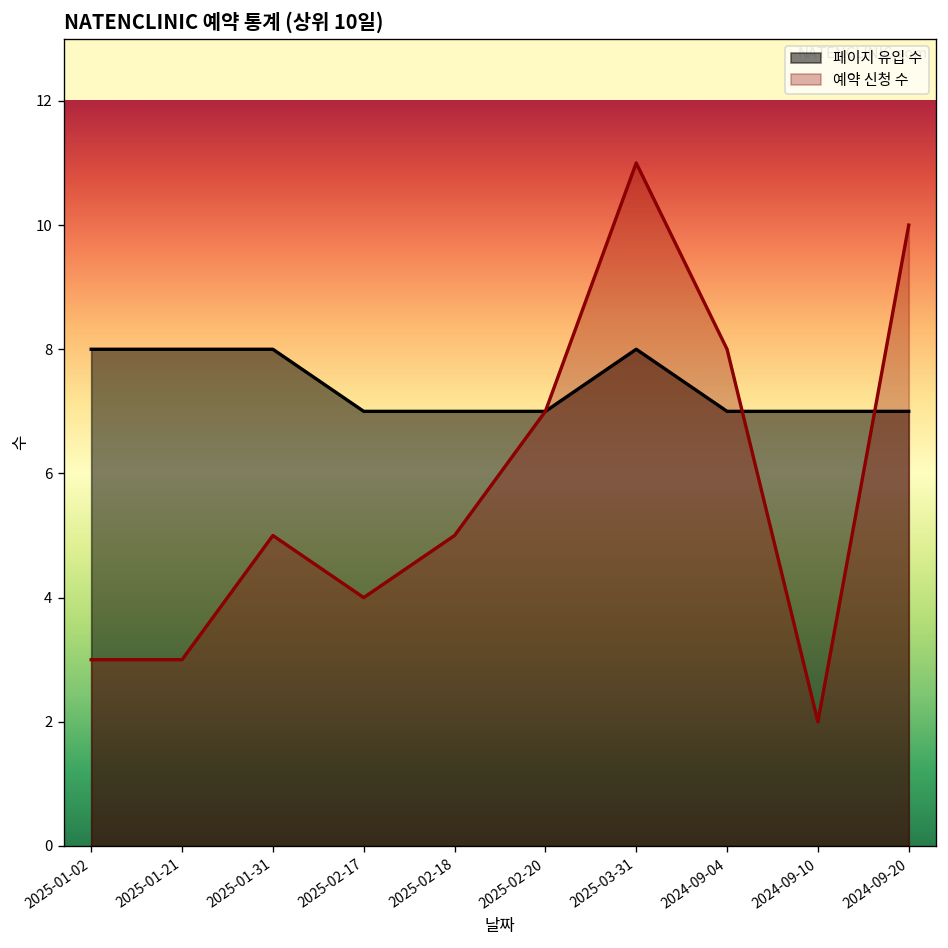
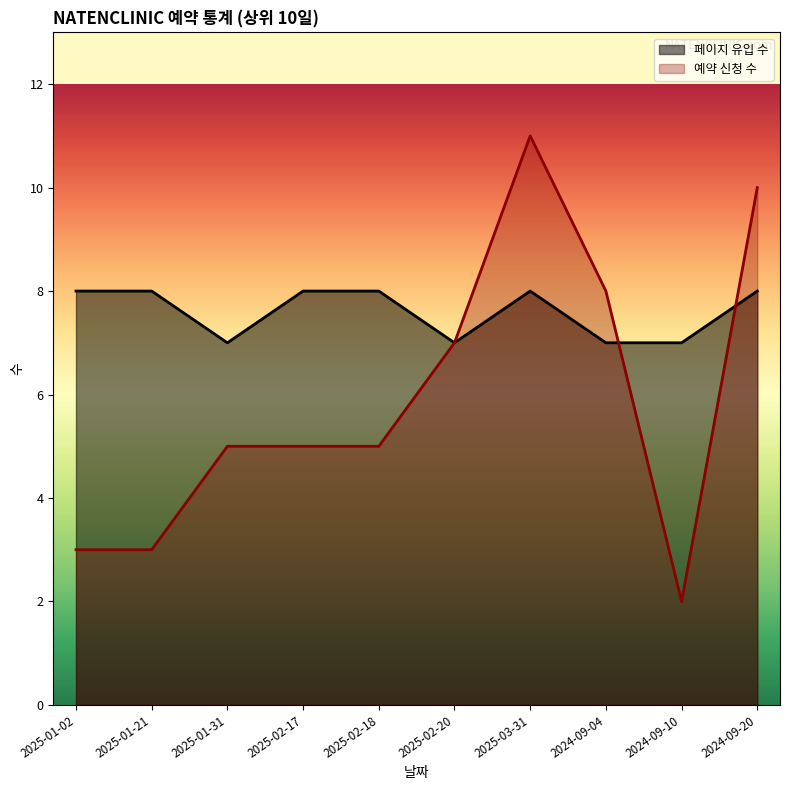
  {
    "페이지 유입 수": {
      "2025-01-02": 8,
      "2025-01-21": 8,
-     "2025-01-31": 8,
-     "2025-02-17": 7,
-     "2025-02-18": 7,
+     "2025-01-31": 7,
+     "2025-02-17": 8,
+     "2025-02-18": 8,
      "2025-03-31": 8,
      "2024-09-04": 7,
      "2024-09-10": 7,
-     "2024-09-20": 7
+     "2024-09-20": 8
    },
    "예약 신청 수": {
      "2025-01-02": 3,
      "2025-01-21": 3,
      "2025-01-31": 5,
-     "2025-02-17": 4,
+     "2025-02-17": 5,
      "2025-02-18": 5,
      "2025-03-31": 11,
      "2024-09-04": 8,
      "2024-09-10": 2,
      "2024-09-20": 10
    }
  }
